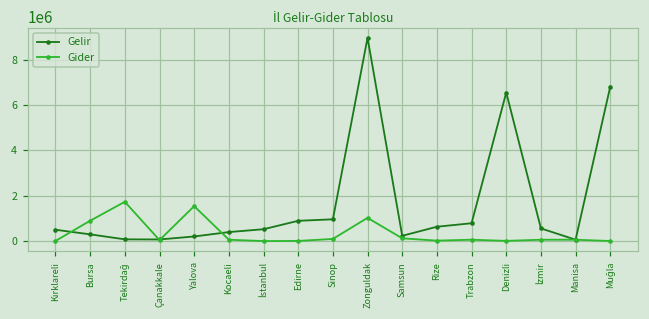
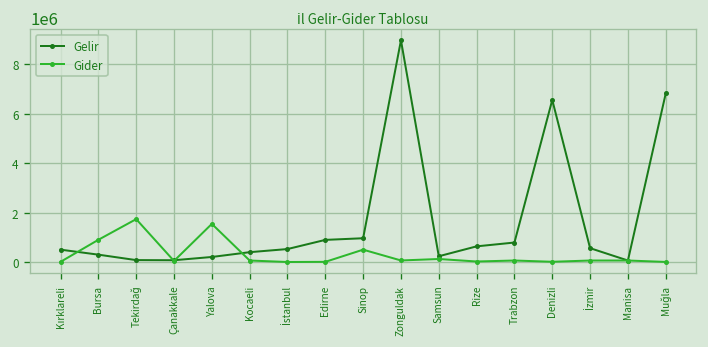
  {
    "Gelir": {
      "Kırklareli": 500000,
      "Bursa": 300000,
      "Tekirdağ": 100000,
      "Yalova": 200000,
      "Kocaeli": 400000,
      "İstanbul": 500000,
      "Edirne": 900000,
      "Sinop": 1000000,
      "Zonguldak": 9000000,
      "Rize": 600000,
      "Trabzon": 800000,
      "Denizli": 6500000,
      "İzmir": 600000,
      "Muğla": 6800000
    },
    "Gider": {
      "Kırklareli": 0,
      "Bursa": 900000,
      "Tekirdağ": 1700000,
      "Yalova": 1500000,
      "Kocaeli": 100000,
      "İstanbul": 0,
      "Edirne": 0,
-     "Sinop": 100000,
-     "Zonguldak": 1000000,
+     "Sinop": 500000,
+     "Zonguldak": 100000,
      "Rize": 0,
      "Trabzon": 100000,
      "Denizli": 0,
      "İzmir": 100000,
      "Muğla": 0
    }
  }
